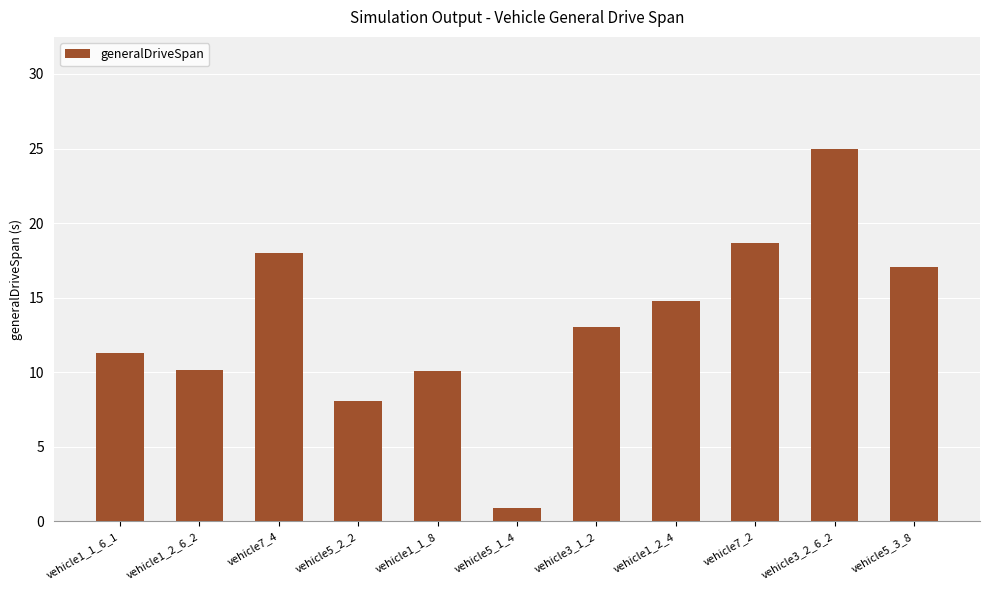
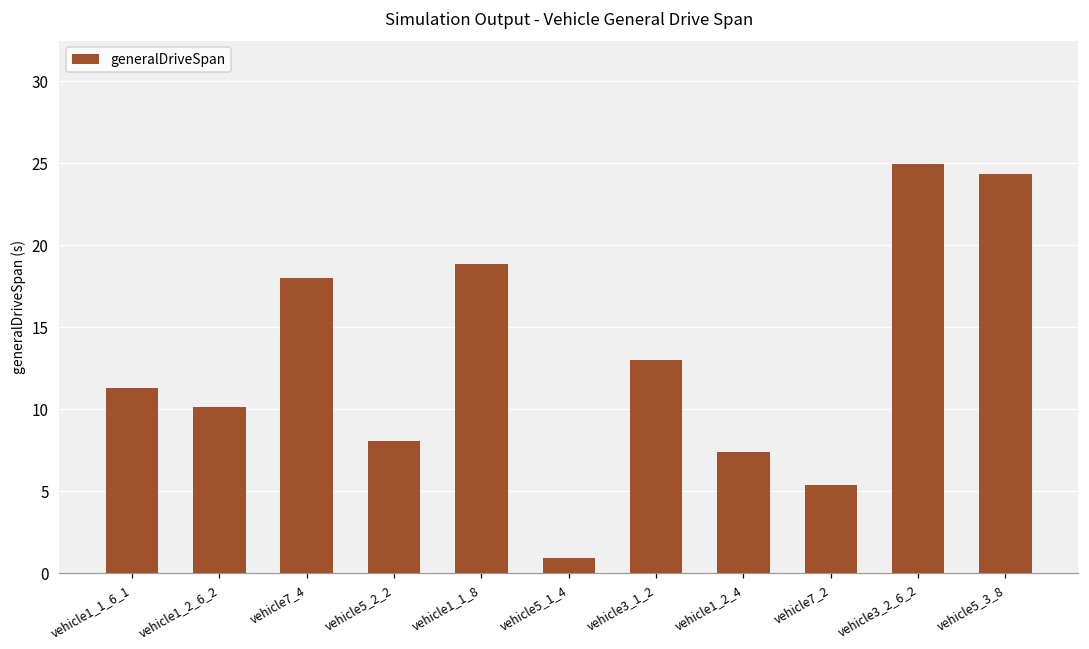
  {
    "vehicle1_1_6_1": 11.3,
    "vehicle1_2_6_2": 10.2,
    "vehicle7_4": 18.0,
    "vehicle5_2_2": 8.1,
-   "vehicle1_1_8": 10.1,
+   "vehicle1_1_8": 18.9,
    "vehicle5_1_4": 0.9,
    "vehicle3_1_2": 13.0,
-   "vehicle1_2_4": 14.8,
-   "vehicle7_2": 18.6,
+   "vehicle1_2_4": 7.4,
+   "vehicle7_2": 5.4,
    "vehicle3_2_6_2": 25.0,
-   "vehicle5_3_8": 17.1
+   "vehicle5_3_8": 24.4
  }
